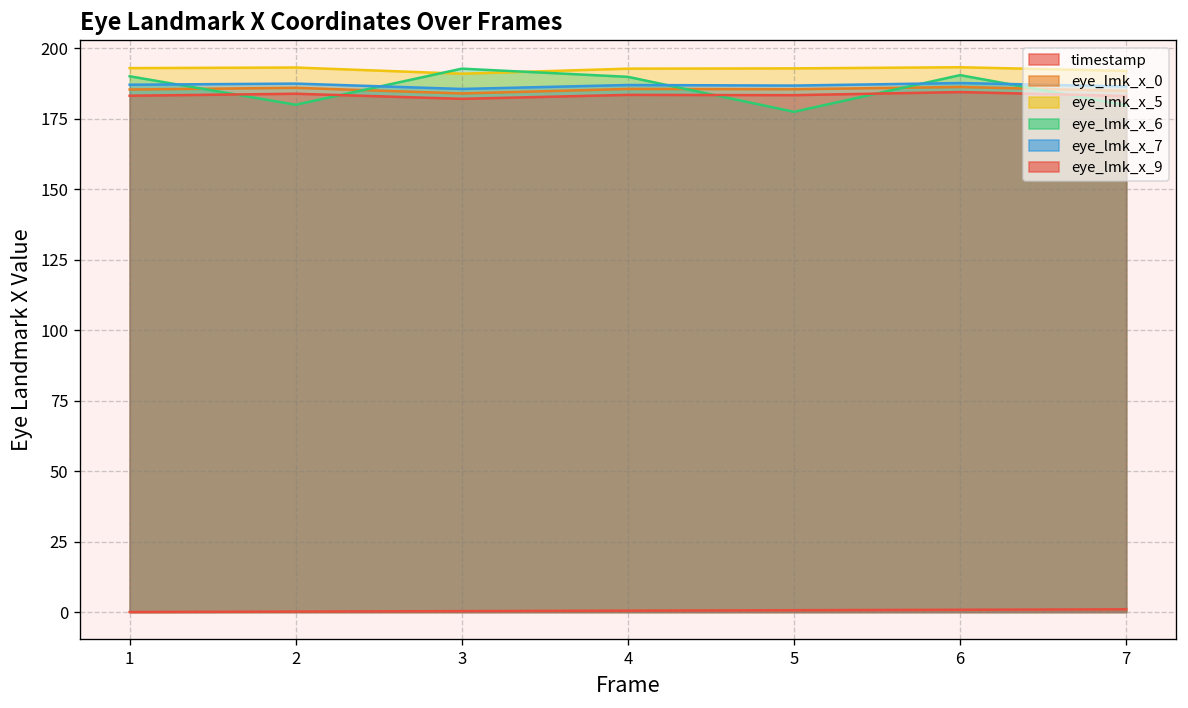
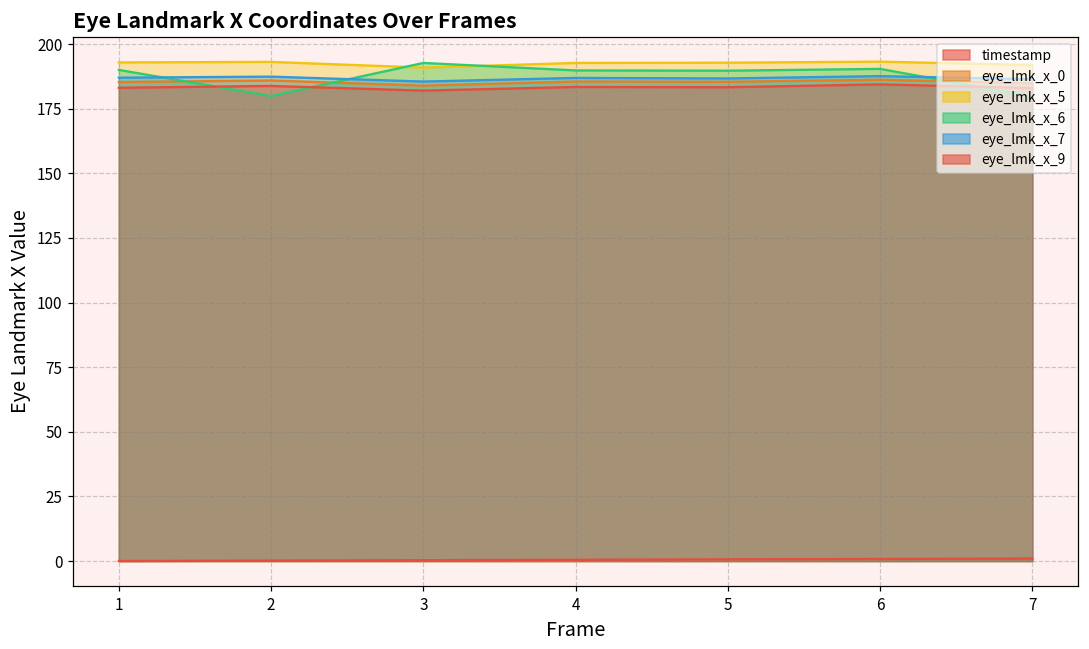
  {
    "eye_lmk_x_6": {
      "1": 190,
      "2": 180,
      "3": 193,
      "4": 190,
-     "5": 177,
+     "5": 190,
      "6": 190
    },
    "eye_lmk_x_7": {
      "1": 187,
      "2": 187,
      "3": 186,
      "4": 187,
      "5": 187,
      "6": 188
    }
  }
